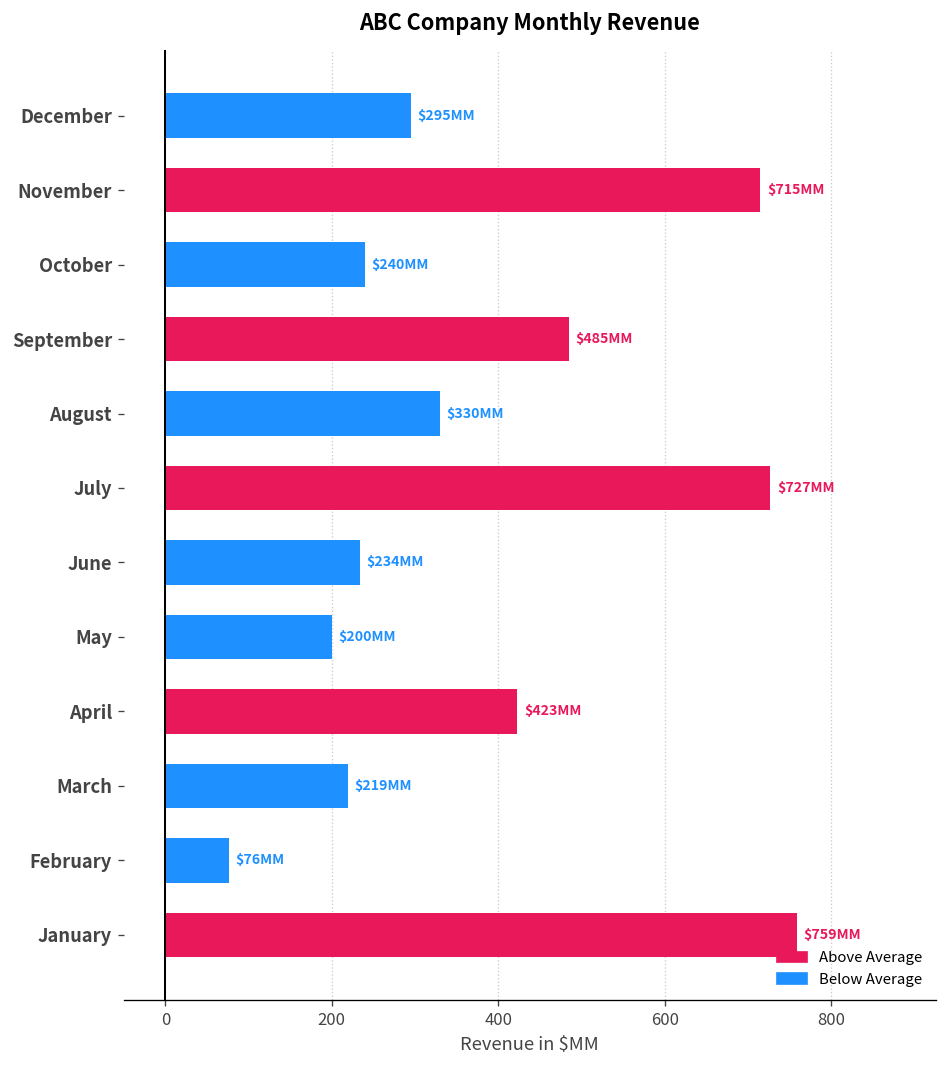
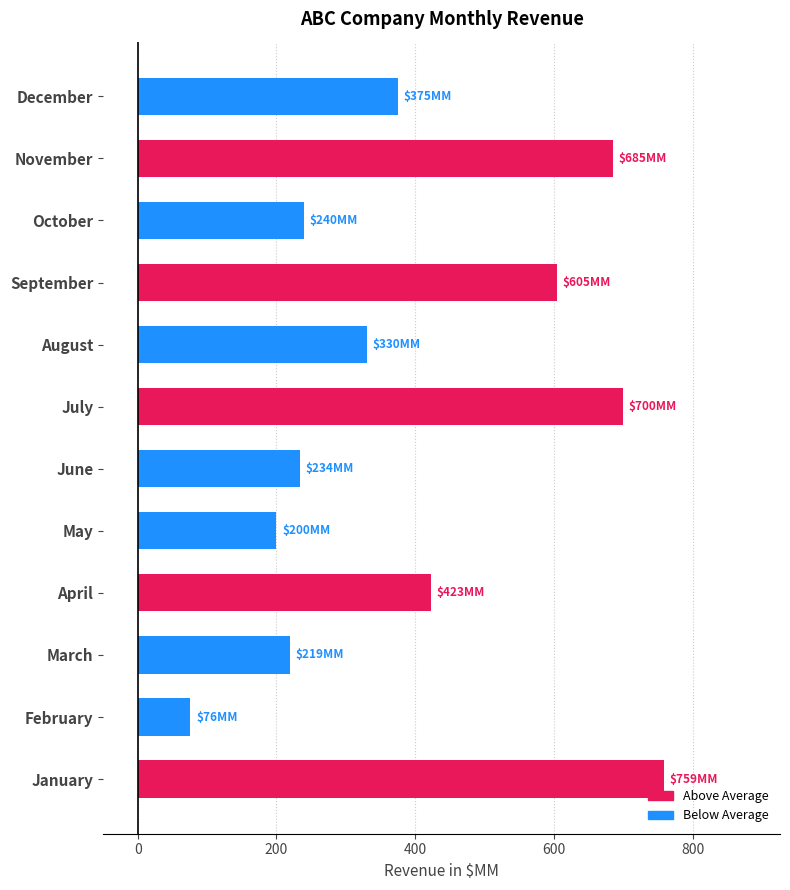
  {
-   "December": "$295",
-   "November": "$715",
+   "December": "$375",
+   "November": "$685",
    "October": "$240",
-   "September": "$485",
+   "September": "$605",
    "August": "$330",
-   "July": "$727",
+   "July": "$700",
    "June": "$234",
    "May": "$200",
    "April": "$423",
    "March": "$219",
    "February": "$76",
    "January": "$759"
  }
